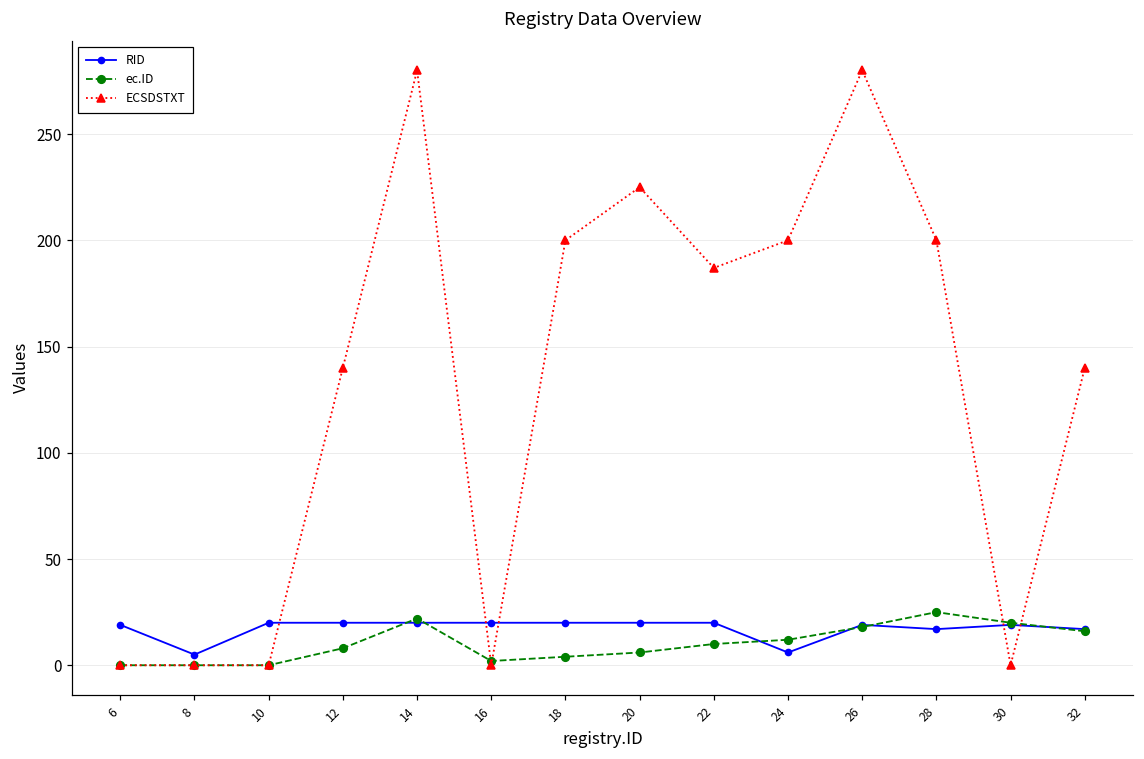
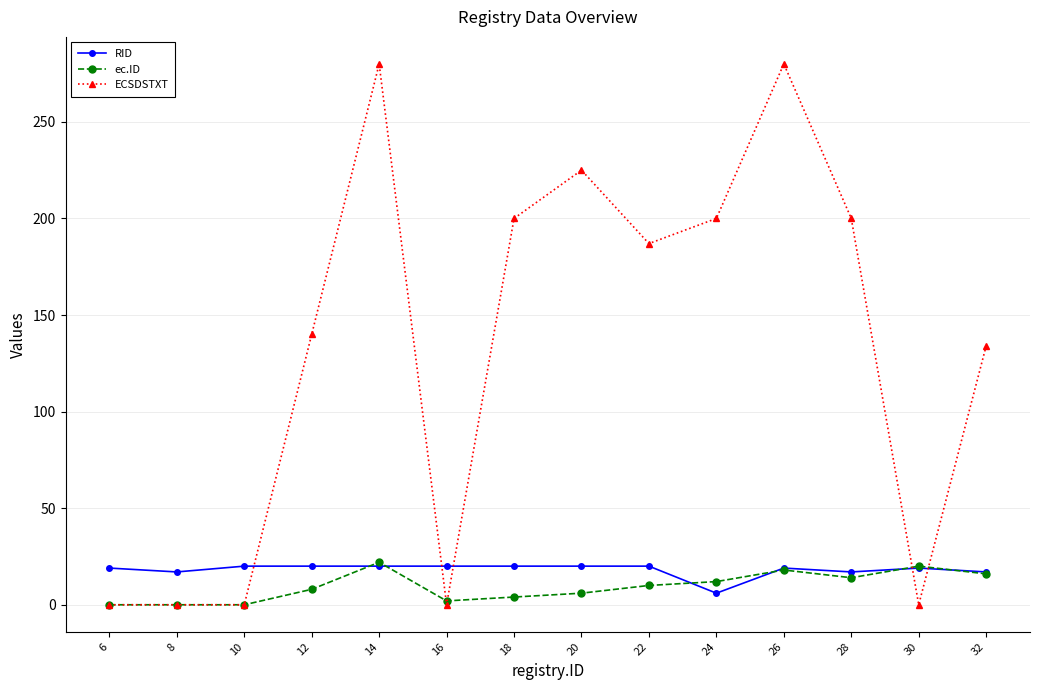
  {
    "RID": {
      "6": 19,
-     "8": 5,
+     "8": 17,
      "10": 20,
      "12": 20,
      "14": 20,
      "16": 20,
      "18": 20,
      "20": 20,
      "22": 20,
      "24": 6,
      "28": 17
    },
    "ec.ID": {
      "12": 8,
      "14": 22,
      "16": 2,
      "18": 4,
      "20": 6,
      "22": 10,
      "24": 12,
-     "28": 25
+     "28": 14
    },
    "ECSDSTXT": {
      "12": 140,
      "14": 280,
      "16": 0,
      "18": 200,
      "20": 225,
      "22": 187,
      "24": 200,
      "26": 280,
      "28": 200,
      "30": 0,
-     "32": 140
+     "32": 134
    }
  }
